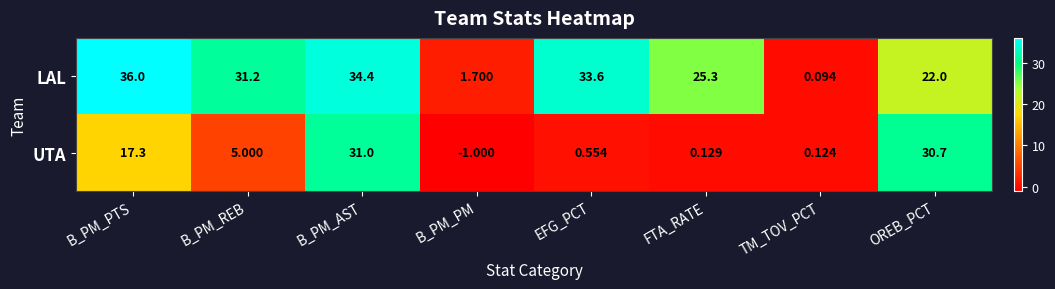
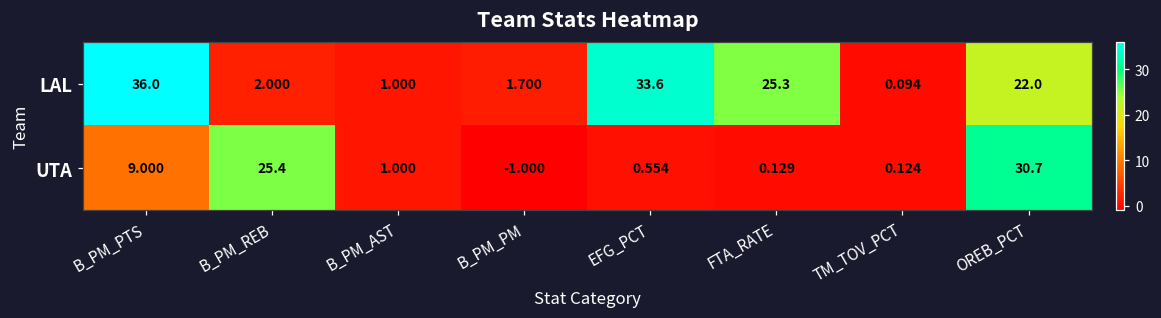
  {
    "LAL": {
      "B_PM_PTS": 36.0,
-     "B_PM_REB": 31.2,
-     "B_PM_AST": 34.4,
+     "B_PM_REB": 2.000,
+     "B_PM_AST": 1.000,
      "B_PM_PM": 1.700,
      "EFG_PCT": 33.6,
      "FTA_RATE": 25.3,
      "TM_TOV_PCT": 0.094,
      "OREB_PCT": 22.0
    },
    "UTA": {
-     "B_PM_PTS": 17.3,
-     "B_PM_REB": 5.000,
-     "B_PM_AST": 31.0,
+     "B_PM_PTS": 9.000,
+     "B_PM_REB": 25.4,
+     "B_PM_AST": 1.000,
      "B_PM_PM": -1.000,
      "EFG_PCT": 0.554,
      "FTA_RATE": 0.129,
      "TM_TOV_PCT": 0.124,
      "OREB_PCT": 30.7
    }
  }
